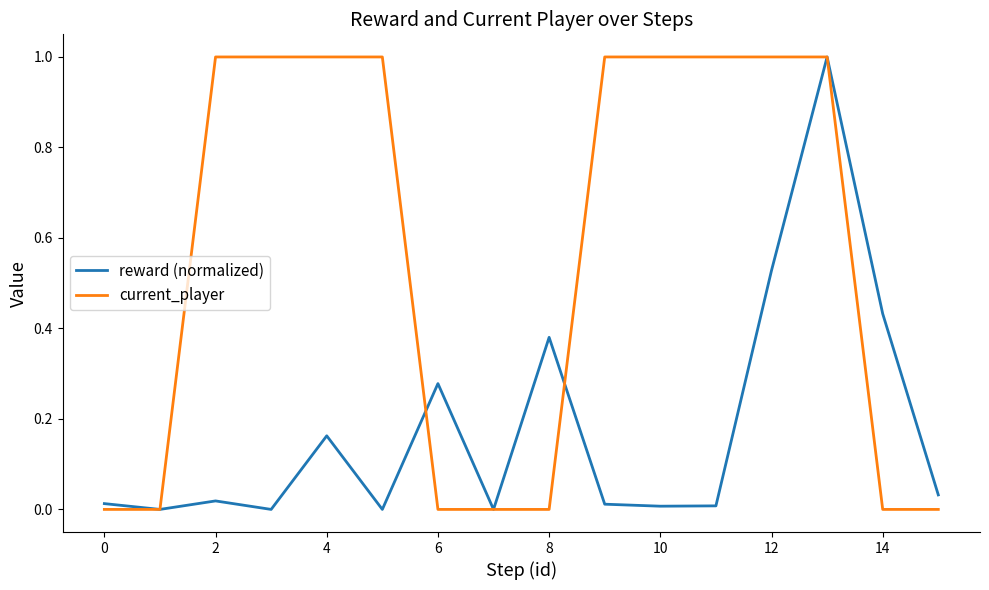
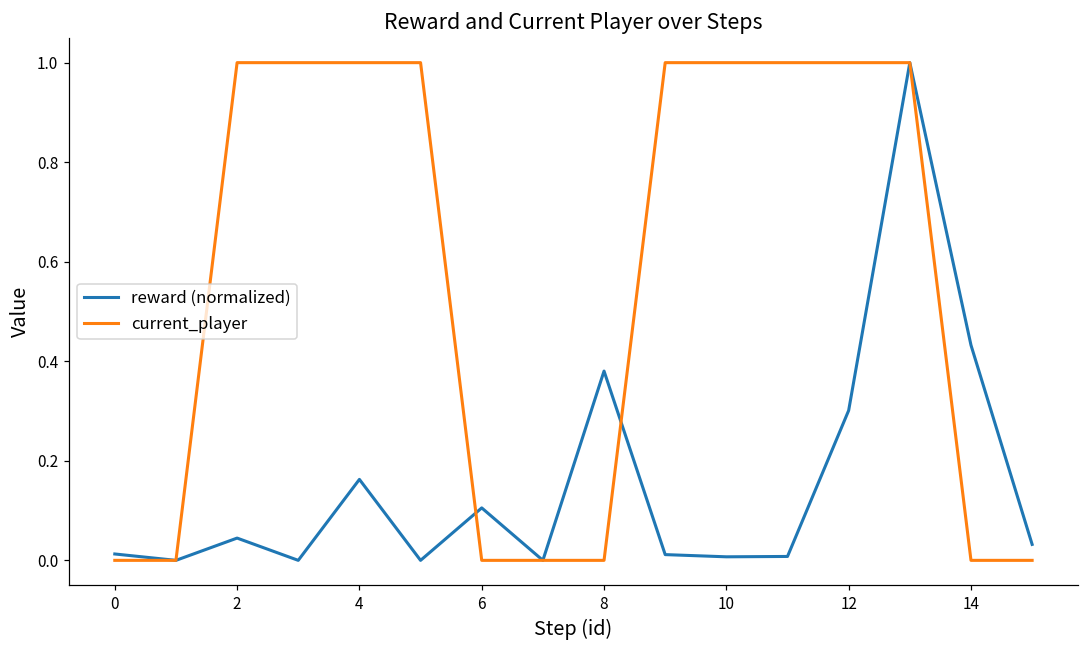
  {
    "reward (normalized)": {
      "0": 0.01,
-     "2": 0.02,
+     "2": 0.04,
      "4": 0.16,
-     "6": 0.28,
+     "6": 0.11,
      "8": 0.38,
      "10": 0.01,
-     "12": 0.53,
+     "12": 0.30,
      "14": 0.43
    },
    "current_player": {
      "0": 0.00,
      "2": 1.00,
      "4": 1.00,
      "6": 0.00,
      "8": 0.00,
      "10": 1.00,
      "12": 1.00,
      "14": 0.00
    }
  }
